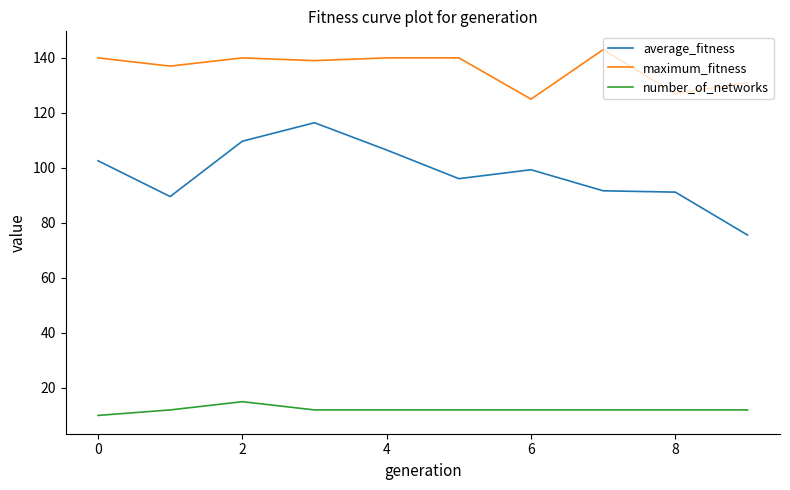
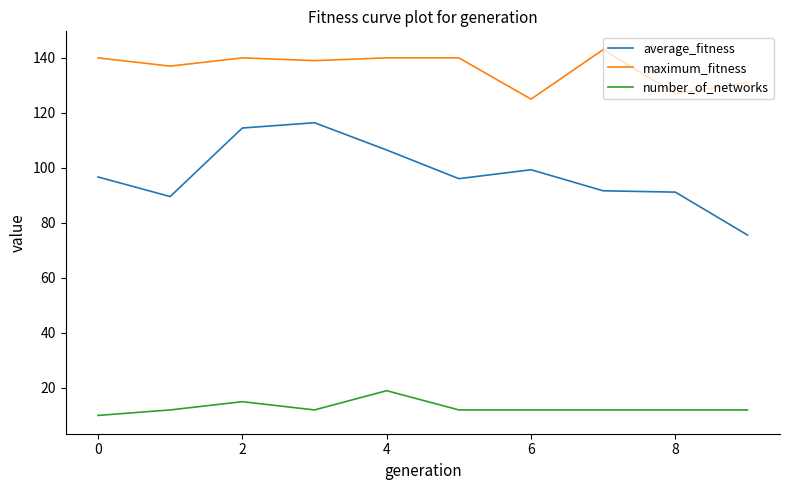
  {
    "average_fitness": {
-     "0": 103,
-     "2": 110,
+     "0": 97,
+     "2": 115,
      "4": 107,
      "6": 99,
      "8": 91
    },
    "maximum_fitness": {
      "0": 140,
      "2": 140,
      "4": 140,
      "6": 125
    },
    "number_of_networks": {
      "0": 10,
      "2": 15,
-     "4": 12,
+     "4": 19,
      "6": 12,
      "8": 12
    }
  }
